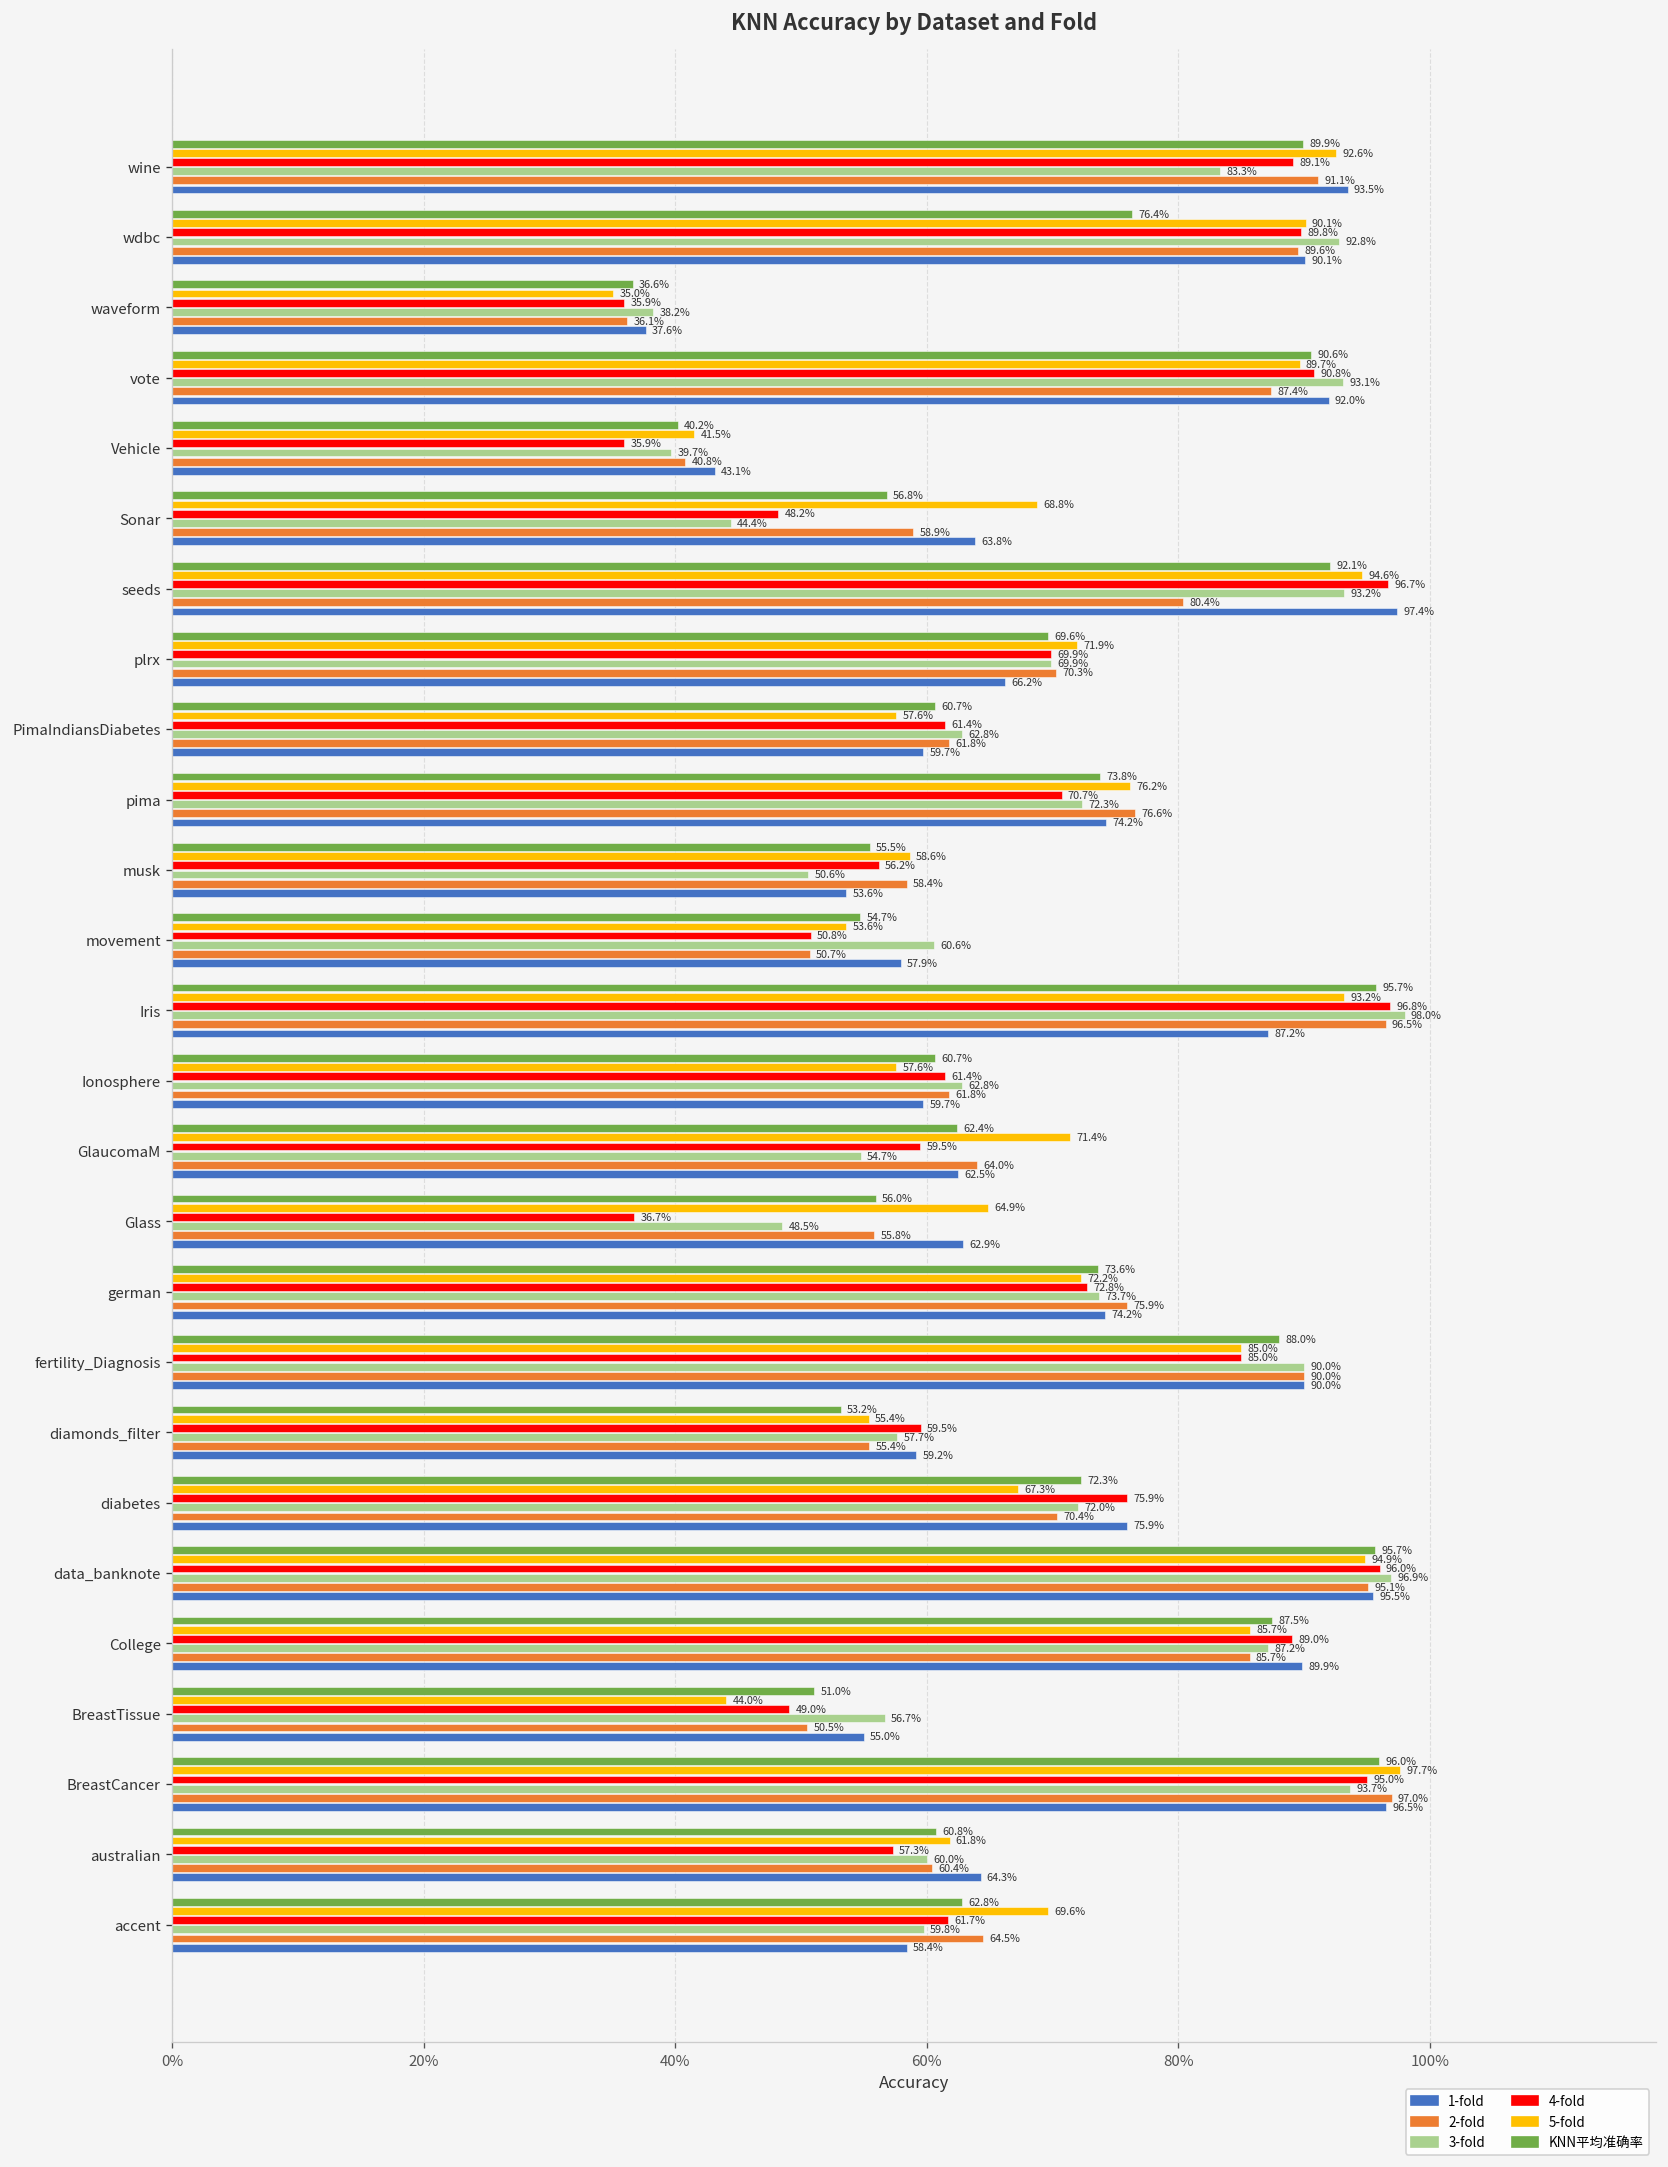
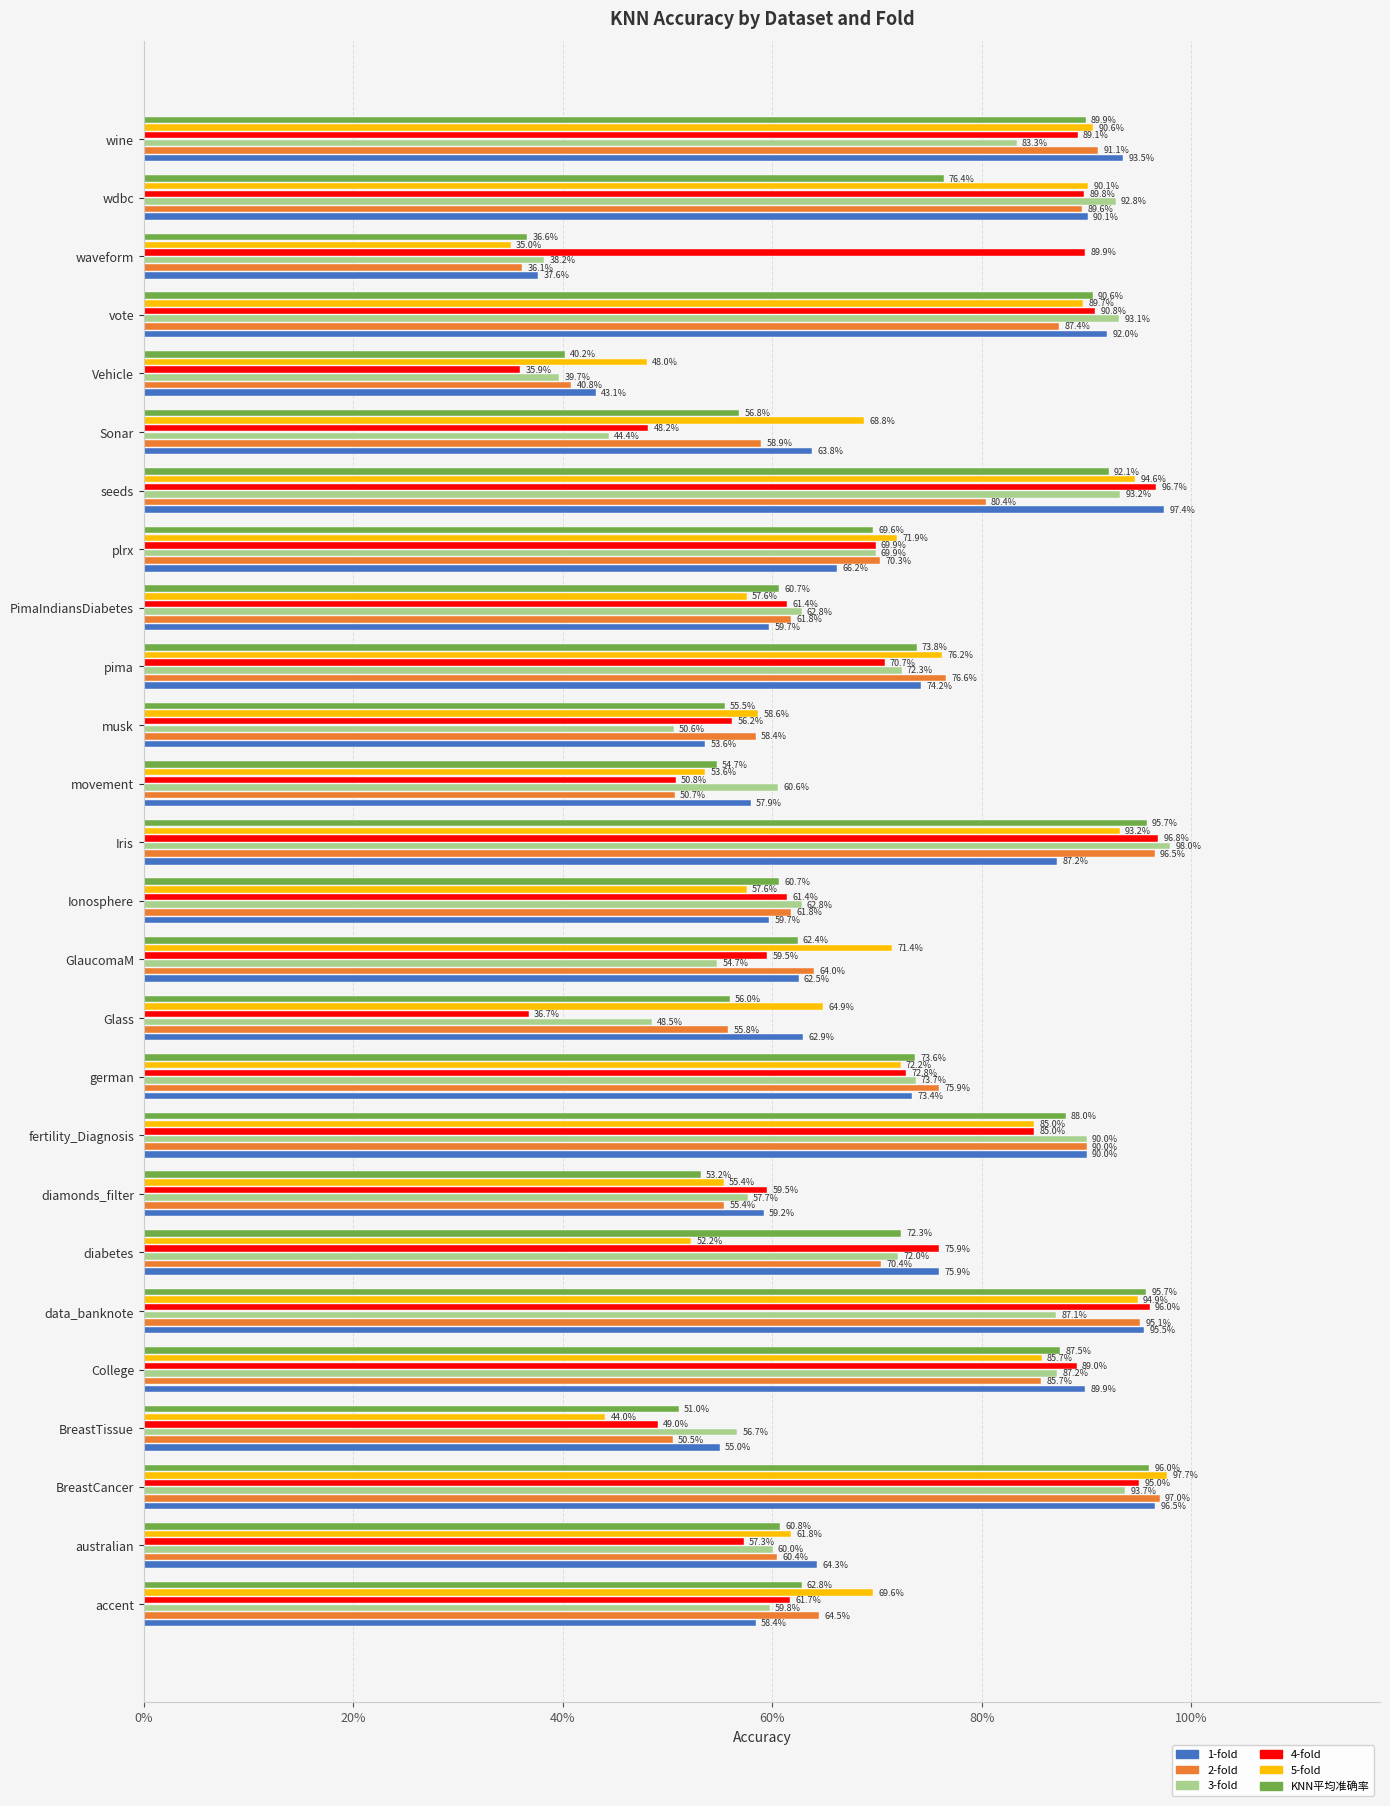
  {
    "1-fold": {
      "wine": "93.5%",
      "wdbc": "90.1%",
      "waveform": "37.6%",
      "vote": "92.0%",
      "Vehicle": "43.1%",
      "Sonar": "63.8%",
      "seeds": "97.4%",
      "plrx": "66.2%",
      "PimaIndiansDiabetes": "59.7%",
      "pima": "74.2%",
      "musk": "53.6%",
      "movement": "57.9%",
      "Iris": "87.2%",
      "Ionosphere": "59.7%",
      "GlaucomaM": "62.5%",
      "Glass": "62.9%",
-     "german": "74.2%",
+     "german": "73.4%",
      "diamonds_filter": "59.2%",
      "diabetes": "75.9%",
      "data_banknote": "95.5%",
      "College": "89.9%",
      "BreastTissue": "55.0%",
      "BreastCancer": "96.5%",
      "australian": "64.3%",
      "accent": "58.4%"
    },
    "2-fold": {
      "wine": "91.1%",
      "wdbc": "89.6%",
      "waveform": "36.1%",
      "vote": "87.4%",
      "Vehicle": "40.8%",
      "Sonar": "58.9%",
      "seeds": "80.4%",
      "plrx": "70.3%",
      "PimaIndiansDiabetes": "61.8%",
      "pima": "76.6%",
      "musk": "58.4%",
      "movement": "50.7%",
      "Iris": "96.5%",
      "Ionosphere": "61.8%",
      "GlaucomaM": "64.0%",
      "Glass": "55.8%",
      "german": "75.9%",
      "diamonds_filter": "55.4%",
      "diabetes": "70.4%",
      "data_banknote": "95.1%",
      "College": "85.7%",
      "BreastTissue": "50.5%",
      "BreastCancer": "97.0%",
      "australian": "60.4%",
      "accent": "64.5%"
    },
    "3-fold": {
      "wine": "83.3%",
      "wdbc": "92.8%",
      "waveform": "38.2%",
      "vote": "93.1%",
      "Vehicle": "39.7%",
      "Sonar": "44.4%",
      "seeds": "93.2%",
      "PimaIndiansDiabetes": "62.8%",
      "pima": "72.3%",
      "musk": "50.6%",
      "movement": "60.6%",
      "Iris": "98.0%",
      "Ionosphere": "62.8%",
      "GlaucomaM": "54.7%",
      "Glass": "48.5%",
      "german": "73.7%",
      "diamonds_filter": "57.7%",
      "diabetes": "72.0%",
-     "data_banknote": "96.9%",
+     "data_banknote": "87.1%",
      "College": "87.2%",
      "BreastTissue": "56.7%",
      "BreastCancer": "93.7%",
      "australian": "60.0%",
      "accent": "59.8%"
    },
    "4-fold": {
      "wine": "89.1%",
      "wdbc": "89.8%",
-     "waveform": "35.9%",
+     "waveform": "89.9%",
      "vote": "90.8%",
      "Vehicle": "35.9%",
      "Sonar": "48.2%",
      "seeds": "96.7%",
      "PimaIndiansDiabetes": "61.4%",
      "pima": "70.7%",
      "musk": "56.2%",
      "movement": "50.8%",
      "Iris": "96.8%",
      "Ionosphere": "61.4%",
      "GlaucomaM": "59.5%",
      "Glass": "36.7%",
      "german": "72.8%",
      "diamonds_filter": "59.5%",
      "diabetes": "75.9%",
      "data_banknote": "96.0%",
      "College": "89.0%",
      "BreastTissue": "49.0%",
      "BreastCancer": "95.0%",
      "australian": "57.3%",
      "accent": "61.7%"
    },
    "5-fold": {
-     "wine": "92.6%",
+     "wine": "90.6%",
      "wdbc": "90.1%",
      "waveform": "35.0%",
      "vote": "89.7%",
-     "Vehicle": "41.5%",
+     "Vehicle": "48.0%",
      "Sonar": "68.8%",
      "seeds": "94.6%",
      "plrx": "71.9%",
      "PimaIndiansDiabetes": "57.6%",
      "pima": "76.2%",
      "musk": "58.6%",
      "movement": "53.6%",
      "Iris": "93.2%",
      "Ionosphere": "57.6%",
      "GlaucomaM": "71.4%",
      "Glass": "64.9%",
      "german": "72.2%",
      "diamonds_filter": "55.4%",
-     "diabetes": "67.3%",
+     "diabetes": "52.2%",
      "data_banknote": "94.9%",
      "College": "85.7%",
      "BreastTissue": "44.0%",
      "BreastCancer": "97.7%",
      "australian": "61.8%",
      "accent": "69.6%"
    },
    "KNN平均准确率": {
      "wine": "89.9%",
      "wdbc": "76.4%",
      "waveform": "36.6%",
      "vote": "90.6%",
      "Vehicle": "40.2%",
      "Sonar": "56.8%",
      "seeds": "92.1%",
      "plrx": "69.6%",
      "PimaIndiansDiabetes": "60.7%",
      "pima": "73.8%",
      "musk": "55.5%",
      "movement": "54.7%",
      "Iris": "95.7%",
      "Ionosphere": "60.7%",
      "GlaucomaM": "62.4%",
      "Glass": "56.0%",
      "german": "73.6%",
      "fertility_Diagnosis": "88.0%",
      "diamonds_filter": "53.2%",
      "diabetes": "72.3%",
      "data_banknote": "95.7%",
      "College": "87.5%",
      "BreastTissue": "51.0%",
      "BreastCancer": "96.0%",
      "australian": "60.8%",
      "accent": "62.8%"
    }
  }
